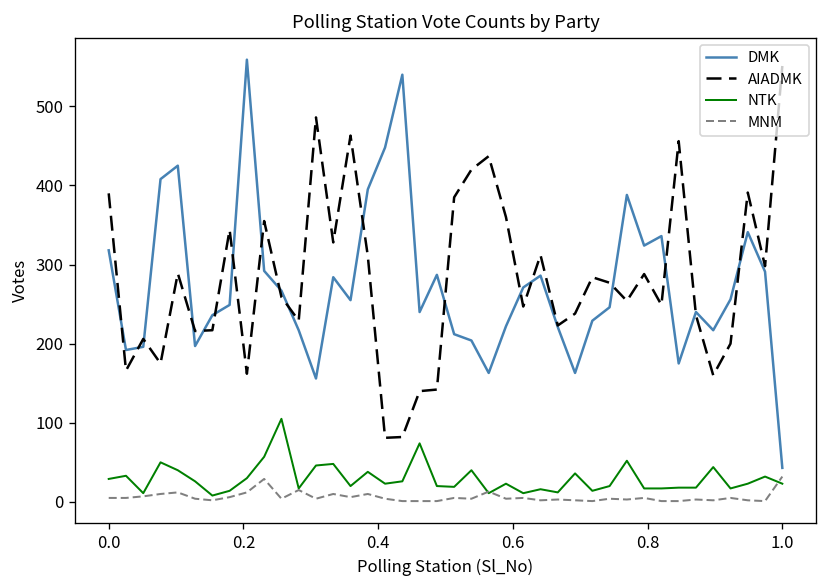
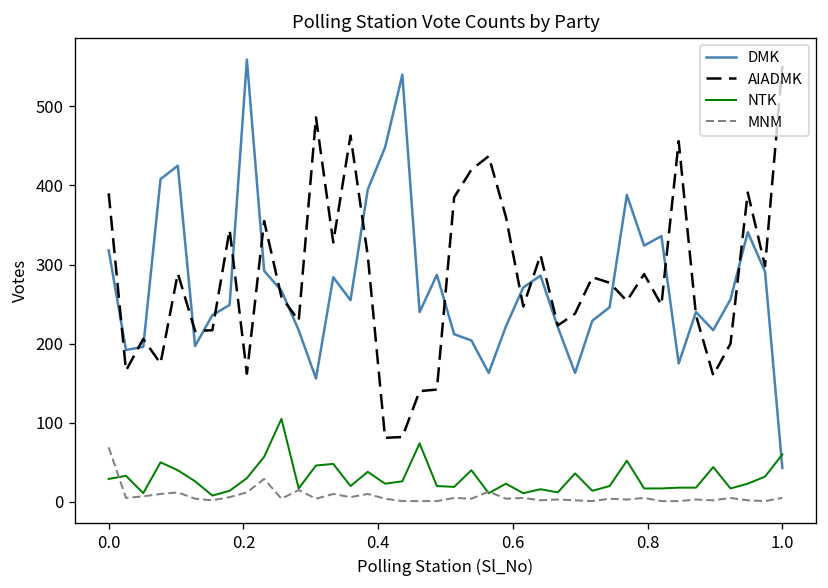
  {
    "DMK": {
      "0.0": 320,
      "1.0": 40
    },
    "AIADMK": {
      "0.0": 390
    },
    "NTK": {
      "0.0": 30,
-     "1.0": 20
+     "1.0": 60
    },
    "MNM": {
-     "0.0": 10,
-     "1.0": 30
+     "0.0": 70,
+     "1.0": 10
    }
  }
